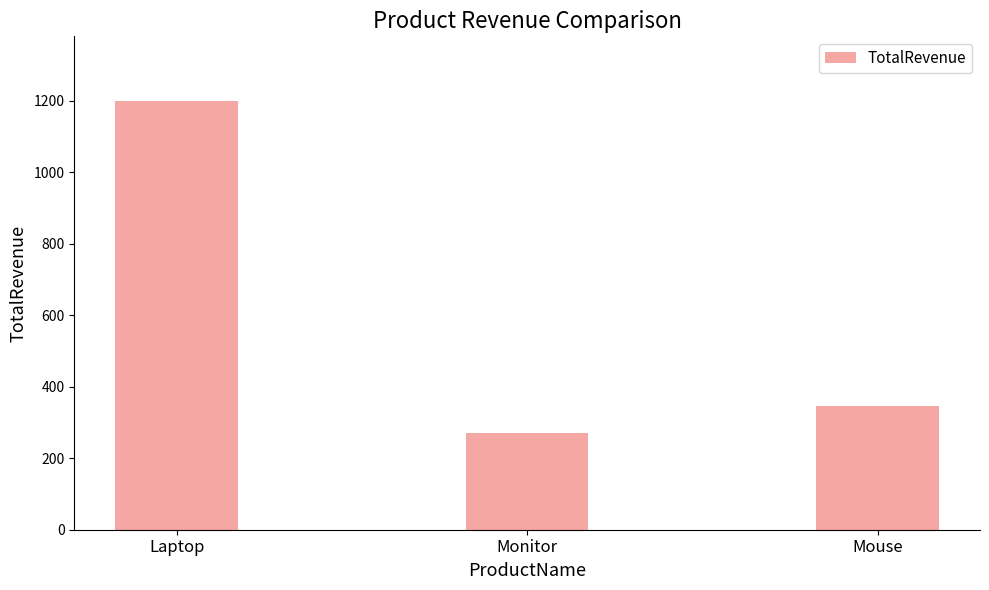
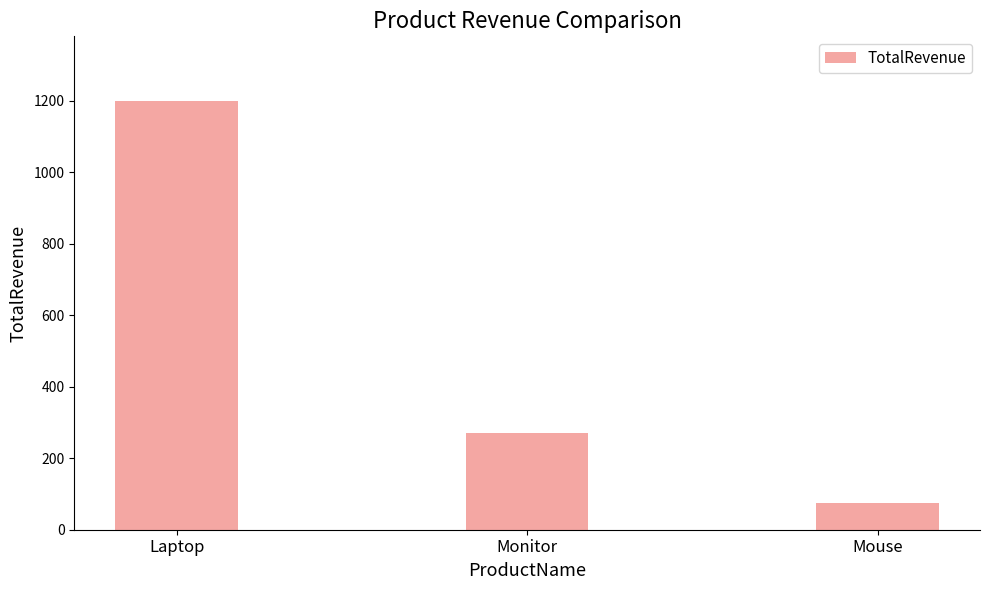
  {
    "Laptop": 1200,
    "Monitor": 270,
-   "Mouse": 350
+   "Mouse": 80
  }
